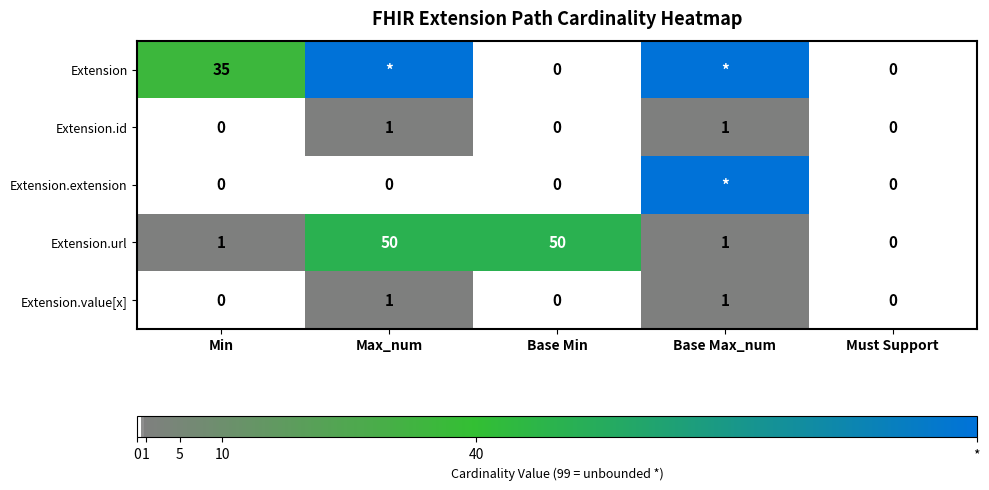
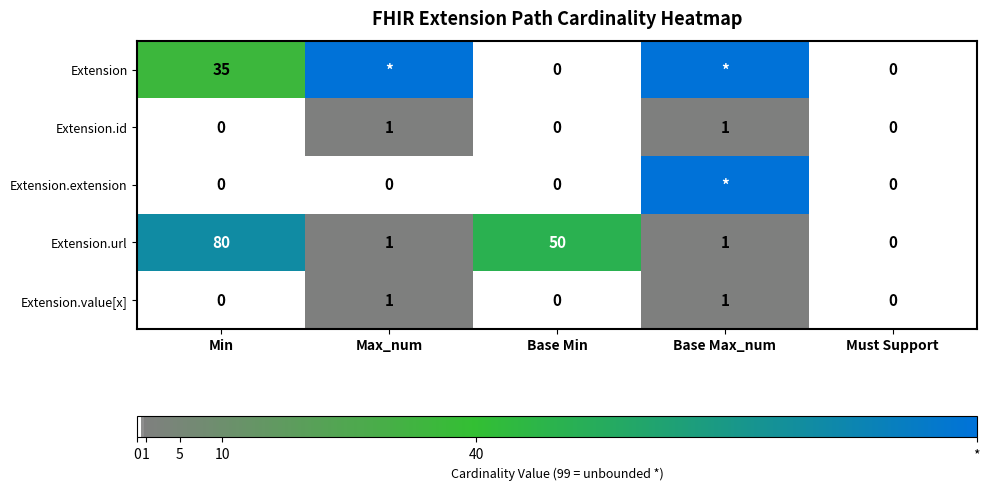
  {
    "Extension": {
      "Min": 35,
      "Base Min": 0,
      "Must Support": 0
    },
    "Extension.id": {
      "Min": 0,
      "Max_num": 1,
      "Base Min": 0,
      "Base Max_num": 1,
      "Must Support": 0
    },
    "Extension.extension": {
      "Min": 0,
      "Max_num": 0,
      "Base Min": 0,
      "Must Support": 0
    },
    "Extension.url": {
-     "Min": 1,
-     "Max_num": 50,
+     "Min": 80,
+     "Max_num": 1,
      "Base Min": 50,
      "Base Max_num": 1,
      "Must Support": 0
    },
    "Extension.value[x]": {
      "Min": 0,
      "Max_num": 1,
      "Base Min": 0,
      "Base Max_num": 1,
      "Must Support": 0
    }
  }
